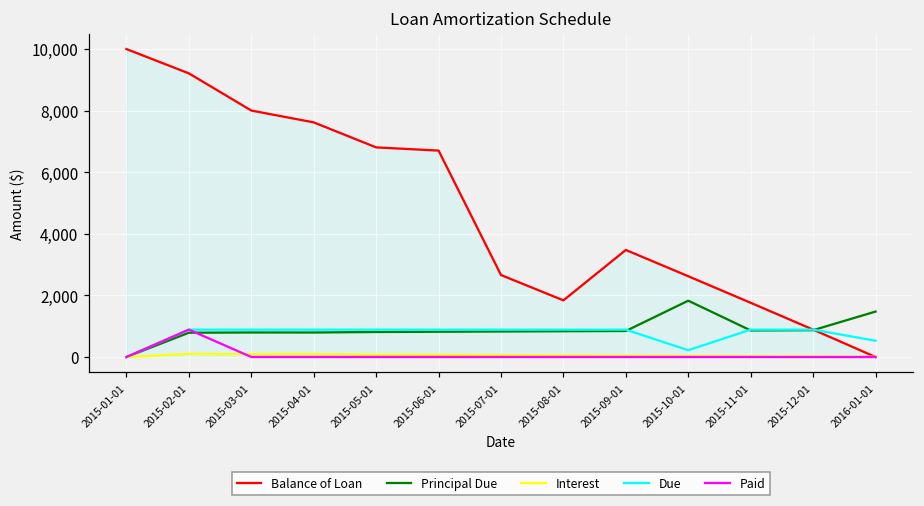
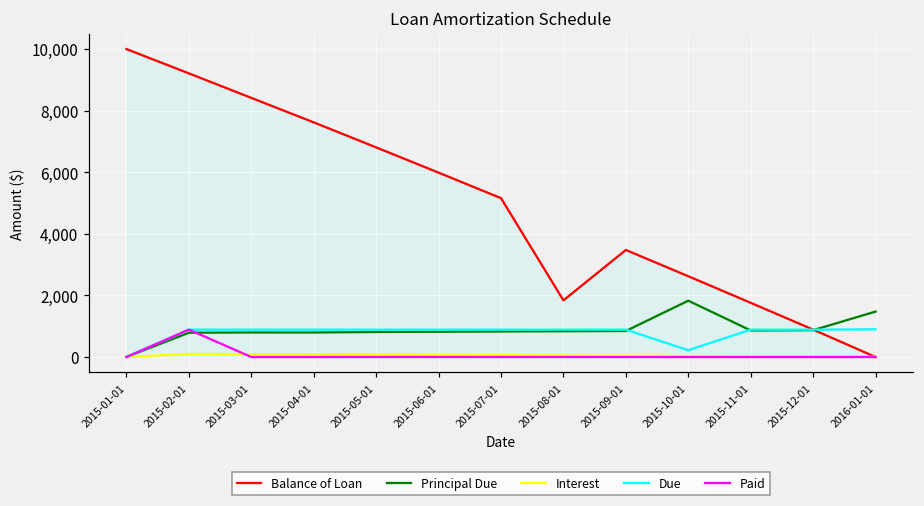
  {
    "Balance of Loan": {
      "2015-01-01": "10,000",
      "2015-02-01": "9,200",
-     "2015-03-01": "8,000",
+     "2015-03-01": "8,400",
      "2015-04-01": "7,600",
      "2015-05-01": "6,800",
-     "2015-06-01": "6,700",
-     "2015-07-01": "2,700",
+     "2015-06-01": "6,000",
+     "2015-07-01": "5,200",
      "2015-08-01": "1,800",
      "2015-09-01": "3,500",
      "2015-10-01": "2,600",
      "2015-11-01": "1,800"
    },
    "Principal Due": {
      "2015-02-01": "800",
      "2015-03-01": "800",
      "2015-04-01": "800",
      "2015-10-01": "1,800",
      "2016-01-01": "1,500"
    },
    "Interest": {
      "2015-02-01": "100",
      "2015-03-01": "100",
      "2015-04-01": "100"
    },
    "Due": {
      "2015-03-01": "900",
      "2015-04-01": "900",
      "2015-10-01": "200",
-     "2016-01-01": "500"
+     "2016-01-01": "900"
    },
    "Paid": {
      "2015-03-01": "0",
      "2015-04-01": "0"
    }
  }
